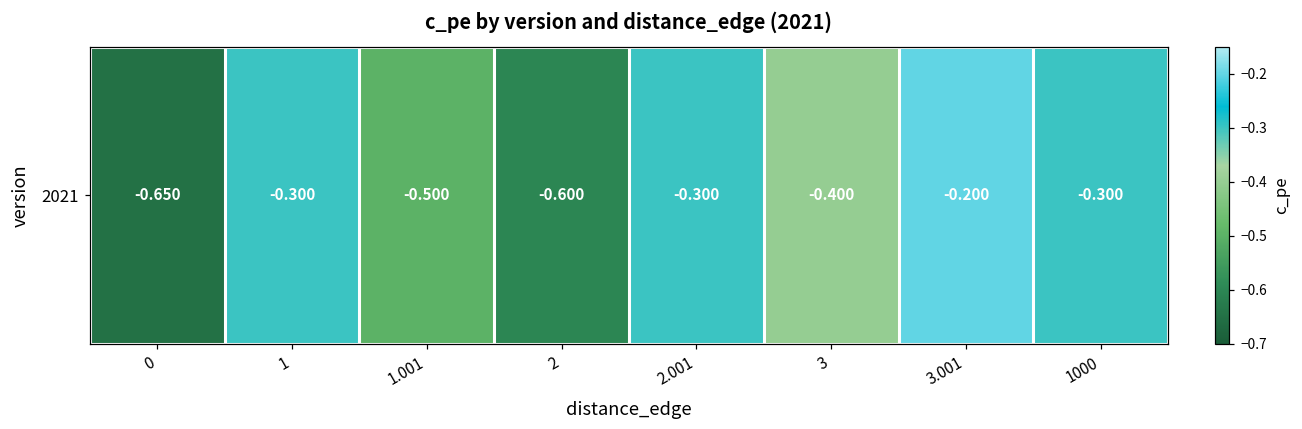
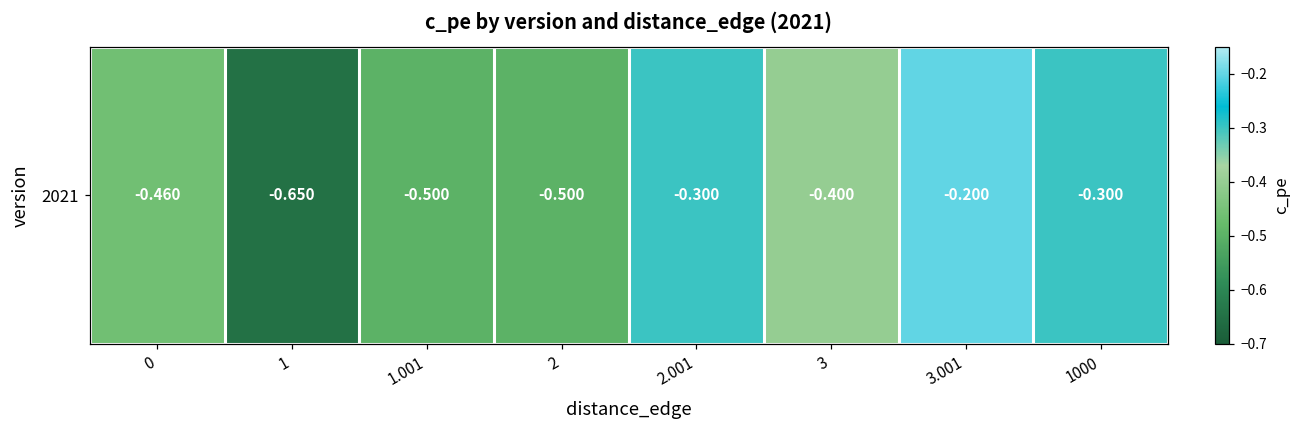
  {
    "2021": {
-     "0": -0.650,
-     "1": -0.300,
+     "0": -0.460,
+     "1": -0.650,
      "1.001": -0.500,
-     "2": -0.600,
+     "2": -0.500,
      "2.001": -0.300,
      "3": -0.400,
      "3.001": -0.200,
      "1000": -0.300
    }
  }
